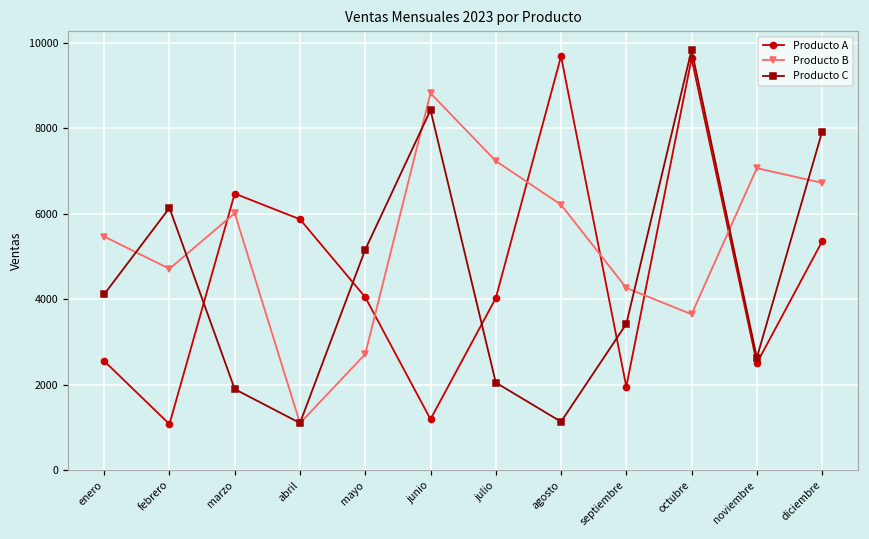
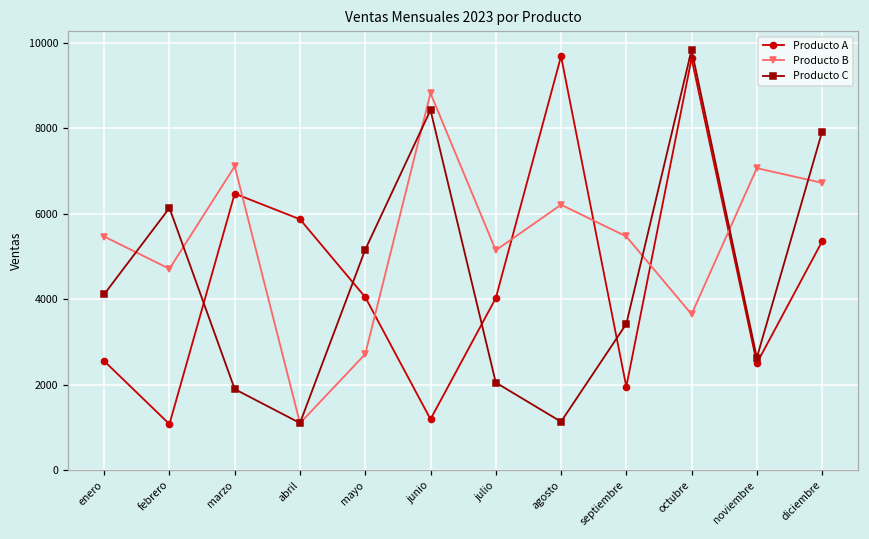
  {
    "Producto B": {
      "enero": 5500,
      "febrero": 4700,
-     "marzo": 6000,
+     "marzo": 7100,
      "mayo": 2700,
      "junio": 8800,
-     "julio": 7200,
+     "julio": 5100,
      "agosto": 6200,
-     "septiembre": 4300,
+     "septiembre": 5500,
      "octubre": 3600,
      "noviembre": 7100,
      "diciembre": 6700
    }
  }
